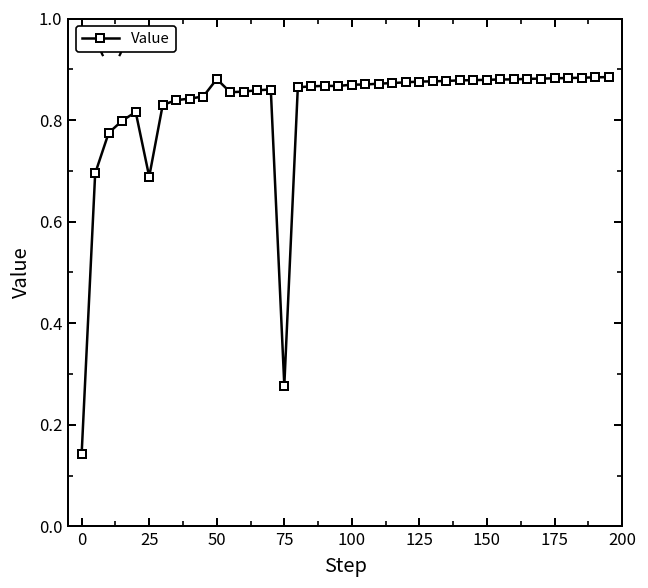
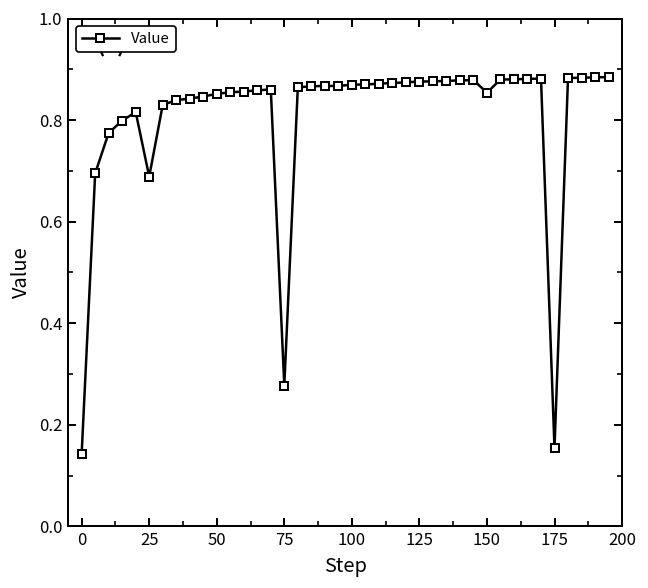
  {
    "0": 0.14,
    "25": 0.69,
-   "50": 0.88,
+   "50": 0.85,
    "75": 0.28,
    "100": 0.87,
    "125": 0.88,
-   "150": 0.88,
-   "175": 0.88
+   "150": 0.85,
+   "175": 0.15
  }
